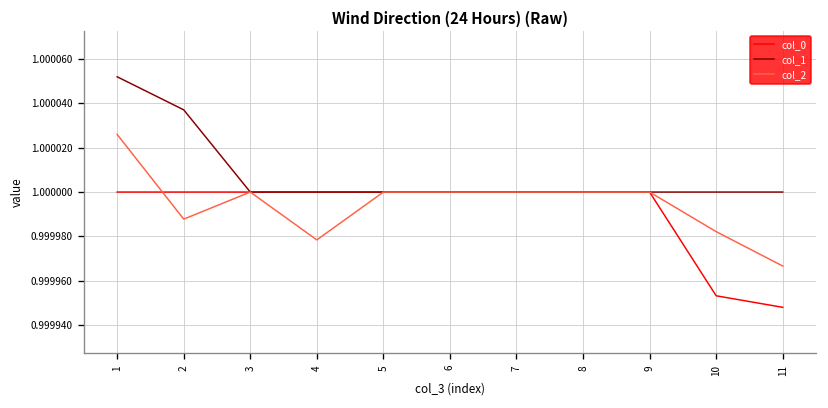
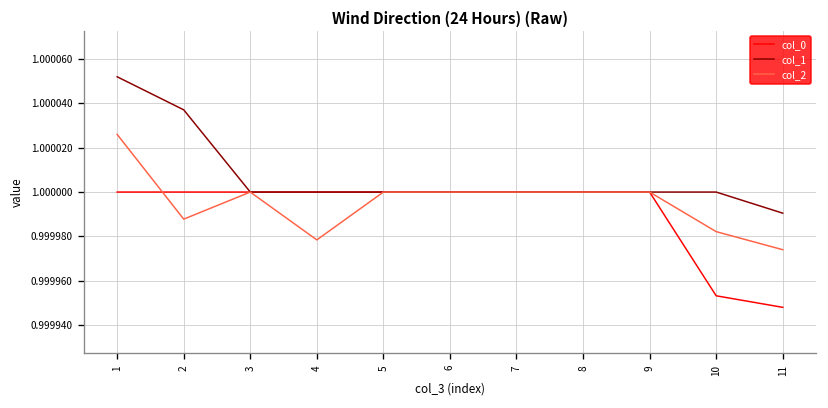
  {
    "col_0": {
      "1": 1.000000,
      "2": 1.000000,
      "10": 0.999953,
      "11": 0.999948
    },
    "col_1": {
      "1": 1.000052,
      "2": 1.000037,
      "10": 1.000000,
-     "11": 1.000000
+     "11": 0.999991
    },
    "col_2": {
      "1": 1.000026,
      "2": 0.999988,
      "4": 0.999978,
      "10": 0.999982,
-     "11": 0.999967
+     "11": 0.999974
    }
  }
